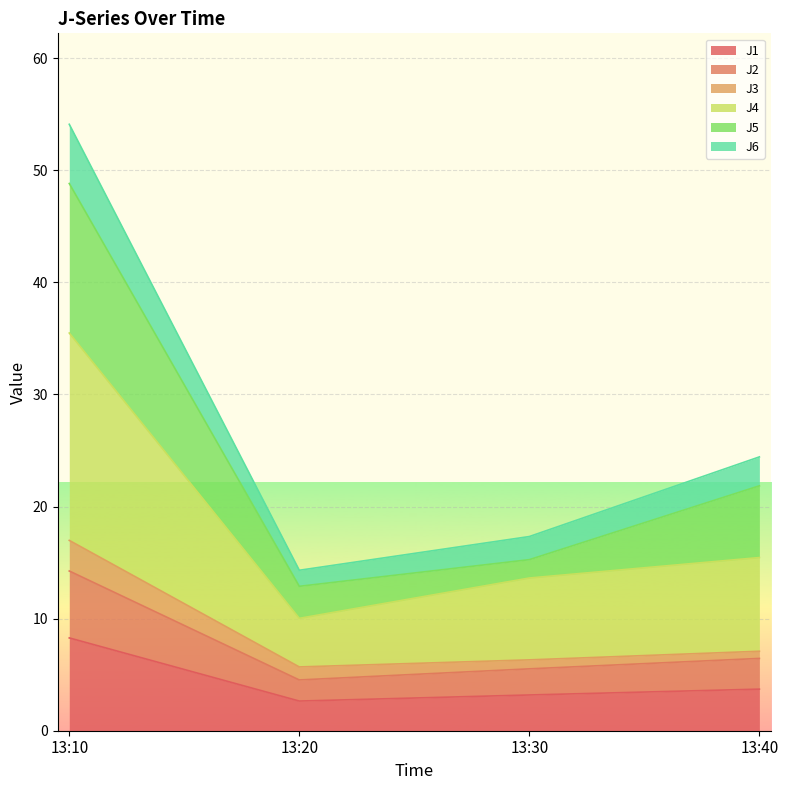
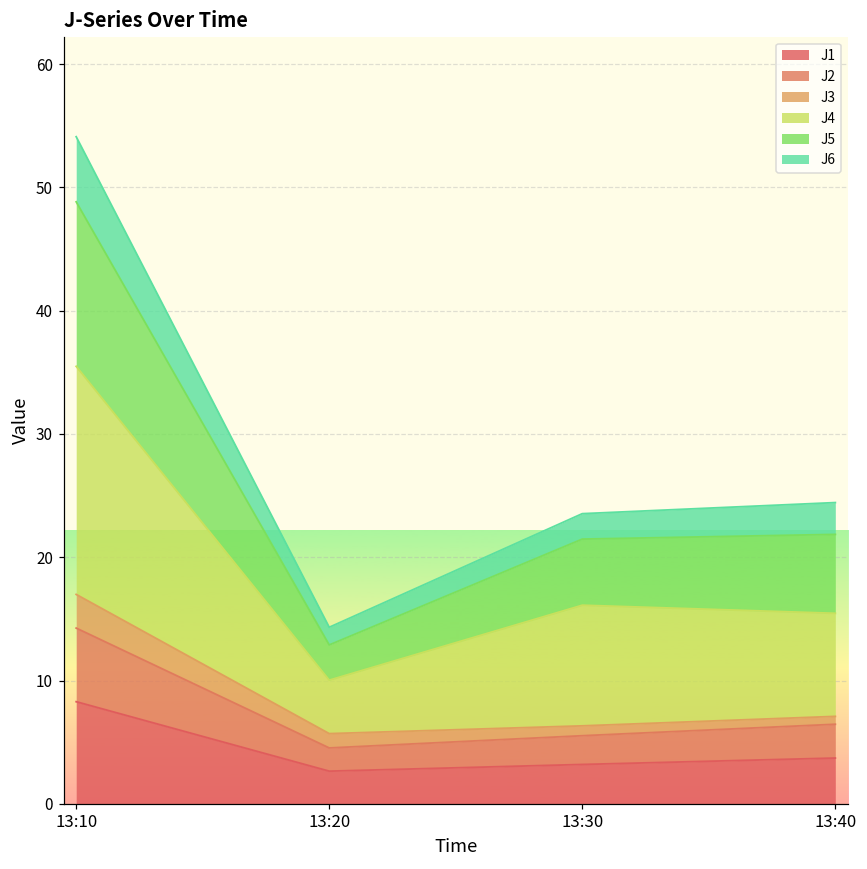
  {
    "J4": {
      "13:10": 18.5,
      "13:20": 4.3,
-     "13:30": 7.3,
+     "13:30": 9.8,
      "13:40": 8.4
    },
    "J5": {
      "13:10": 13.3,
      "13:20": 2.9,
-     "13:30": 1.6,
+     "13:30": 5.4,
      "13:40": 6.4
    },
    "J6": {
      "13:10": 5.3,
      "13:20": 1.4,
      "13:30": 2.1,
      "13:40": 2.6
    }
  }
